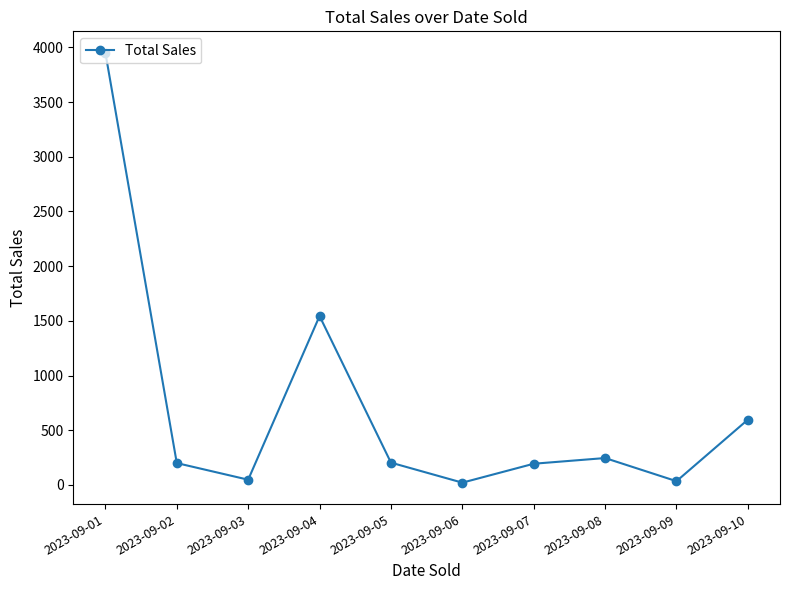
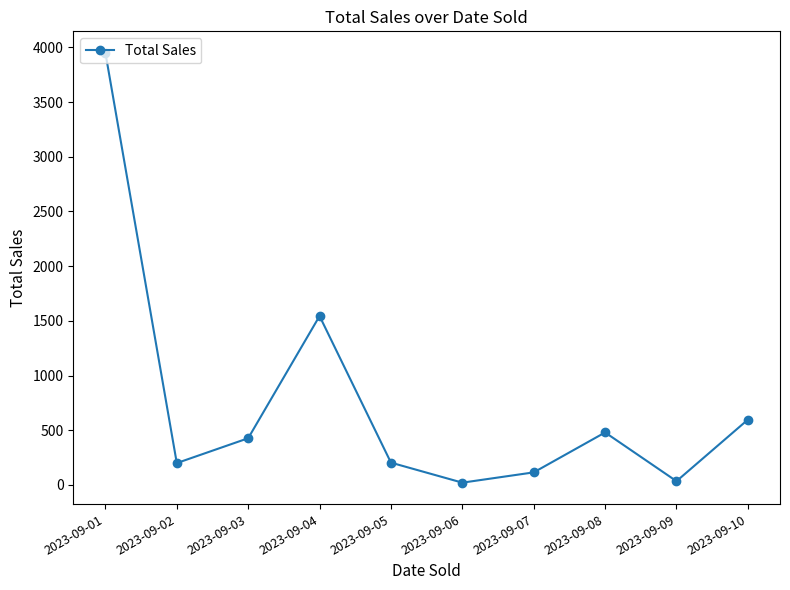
  {
    "2023-09-02": 200,
-   "2023-09-03": 50,
+   "2023-09-03": 430,
    "2023-09-04": 1540,
    "2023-09-05": 200,
    "2023-09-06": 20,
-   "2023-09-07": 190,
-   "2023-09-08": 250,
+   "2023-09-07": 120,
+   "2023-09-08": 480,
    "2023-09-09": 30,
    "2023-09-10": 600
  }
